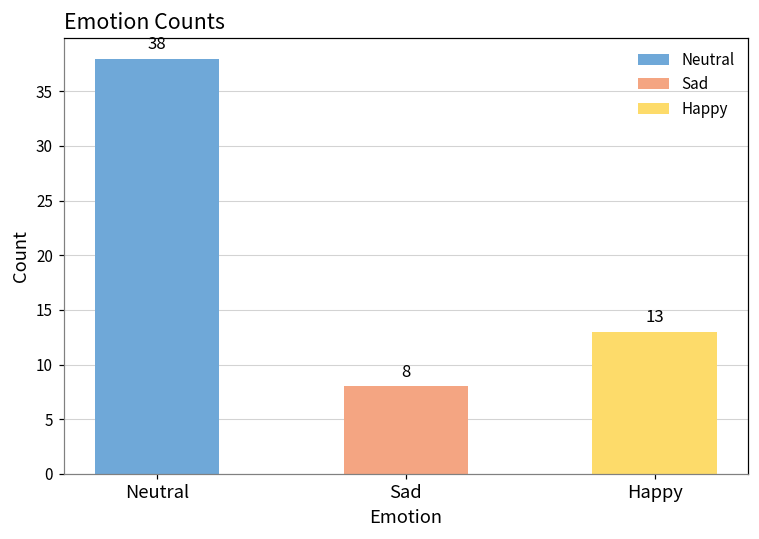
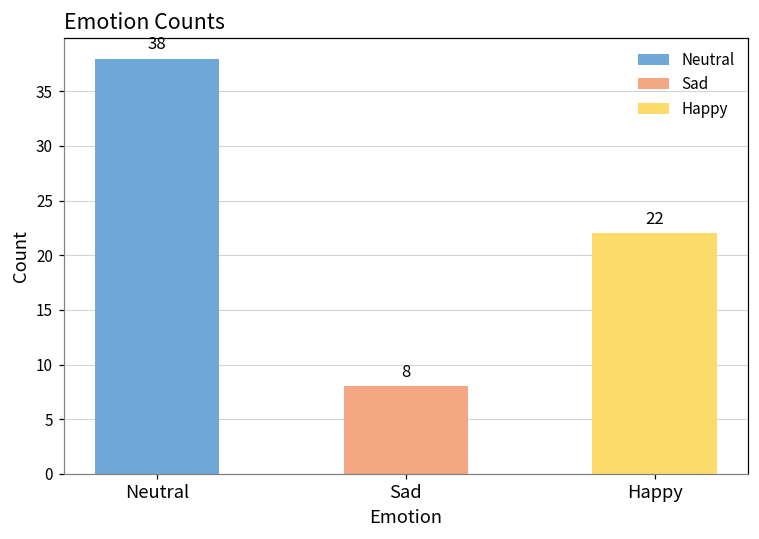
  {
    "Neutral": 38,
    "Sad": 8,
-   "Happy": 13
+   "Happy": 22
  }
